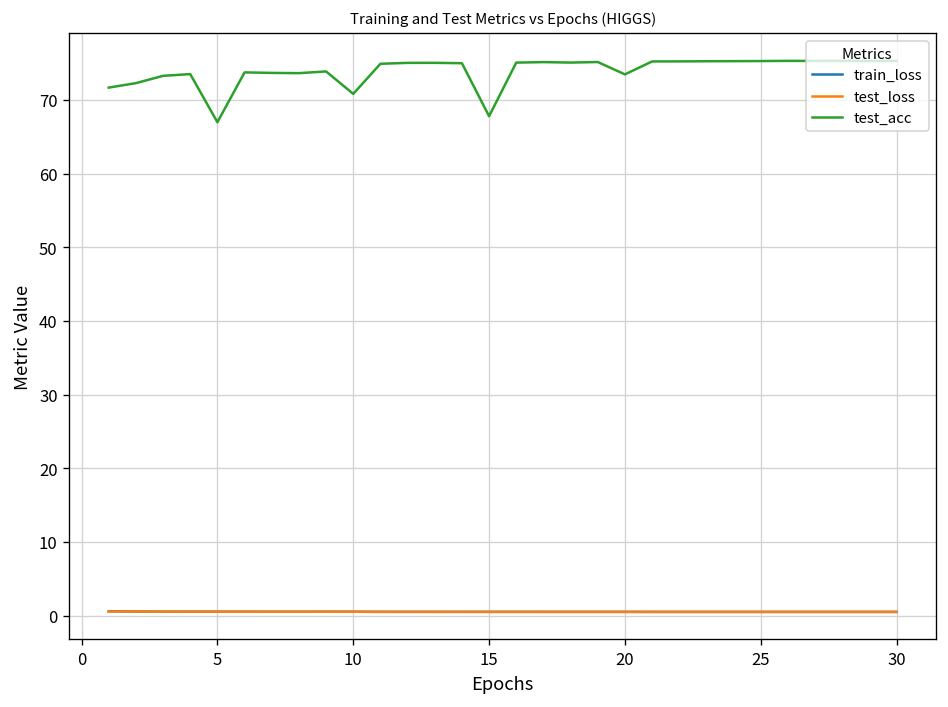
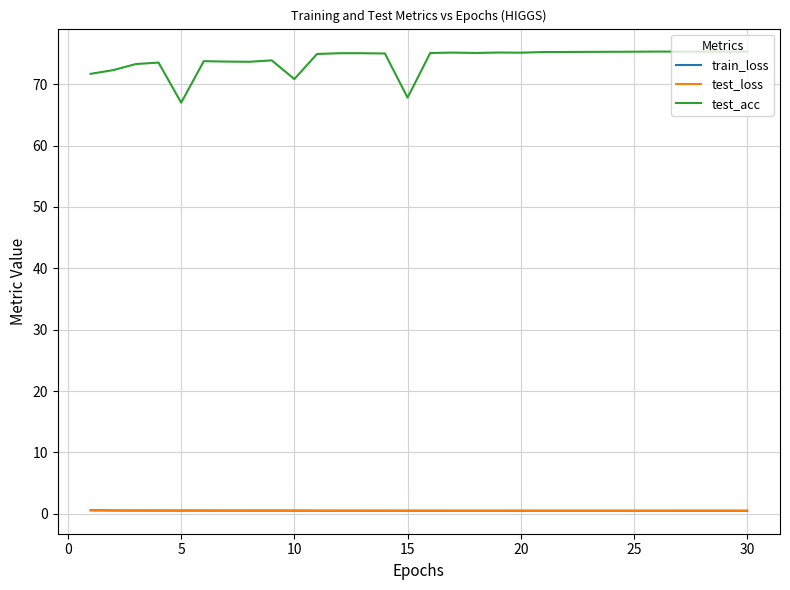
  {
    "test_loss": {
      "5": 1,
      "10": 1,
      "15": 0,
      "20": 0,
      "25": 0,
      "30": 0
    },
    "test_acc": {
      "5": 67,
      "10": 71,
      "15": 68,
-     "20": 73,
+     "20": 75,
      "25": 75
    }
  }
